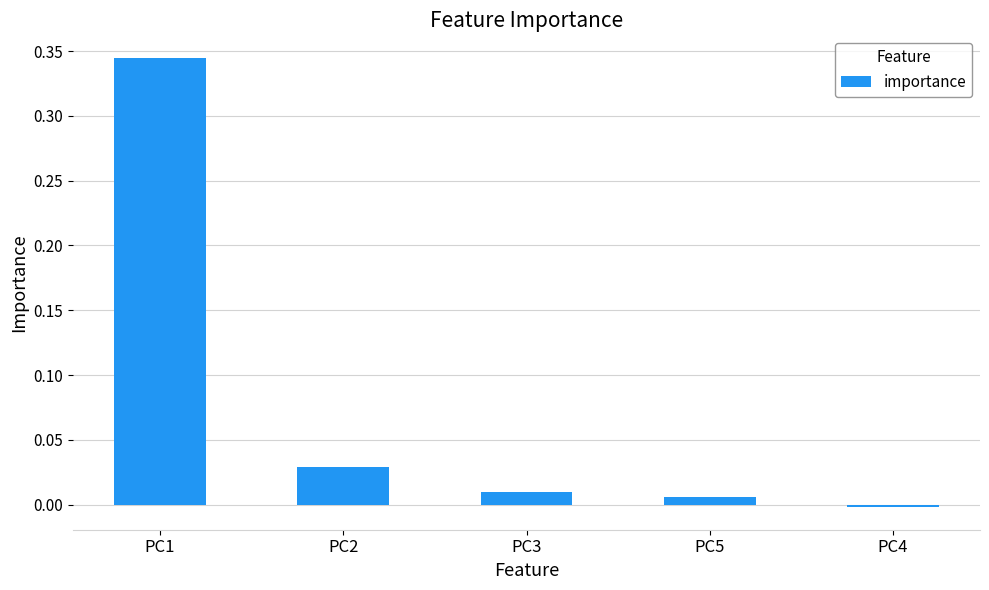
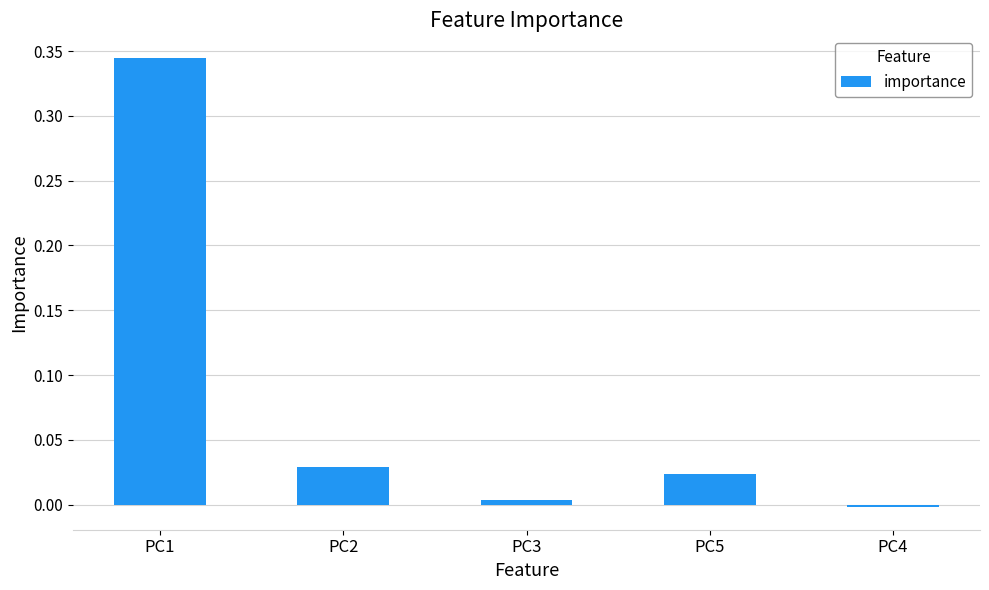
  {
    "PC1": 0.345,
    "PC2": 0.029,
-   "PC3": 0.010,
-   "PC5": 0.006,
+   "PC3": 0.003,
+   "PC5": 0.023,
    "PC4": -0.002
  }
